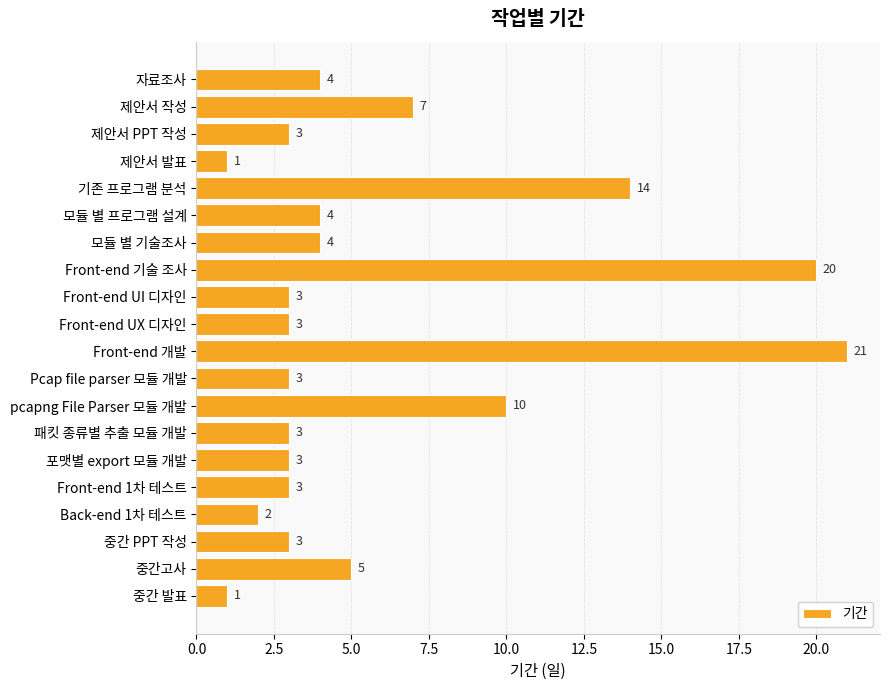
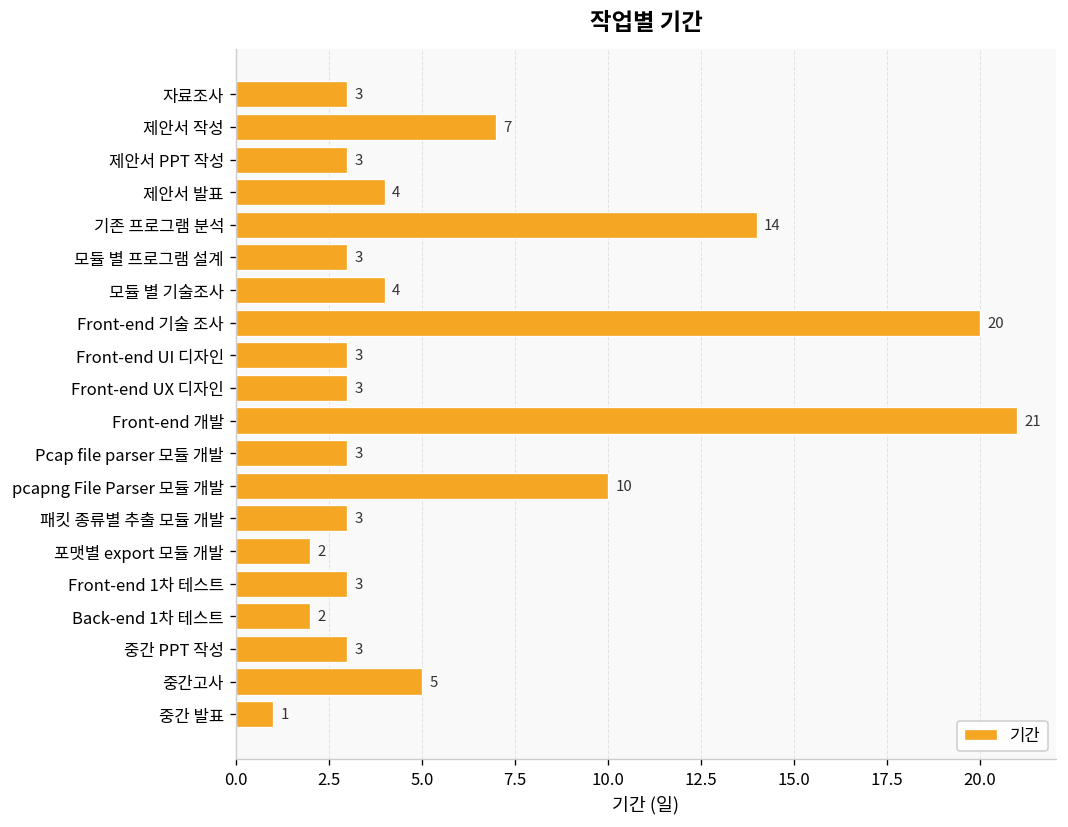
  {
-   "자료조사": 4,
+   "자료조사": 3,
    "제안서 작성": 7,
    "제안서 PPT 작성": 3,
-   "제안서 발표": 1,
+   "제안서 발표": 4,
    "기존 프로그램 분석": 14,
-   "모듈 별 프로그램 설계": 4,
+   "모듈 별 프로그램 설계": 3,
    "모듈 별 기술조사": 4,
    "Front-end 기술 조사": 20,
    "Front-end UI 디자인": 3,
    "Front-end UX 디자인": 3,
    "Front-end 개발": 21,
    "Pcap file parser 모듈 개발": 3,
    "pcapng File Parser 모듈 개발": 10,
    "패킷 종류별 추출 모듈 개발": 3,
-   "포맷별 export 모듈 개발": 3,
+   "포맷별 export 모듈 개발": 2,
    "Front-end 1차 테스트": 3,
    "Back-end 1차 테스트": 2,
    "중간 PPT 작성": 3,
    "중간고사": 5,
    "중간 발표": 1
  }
